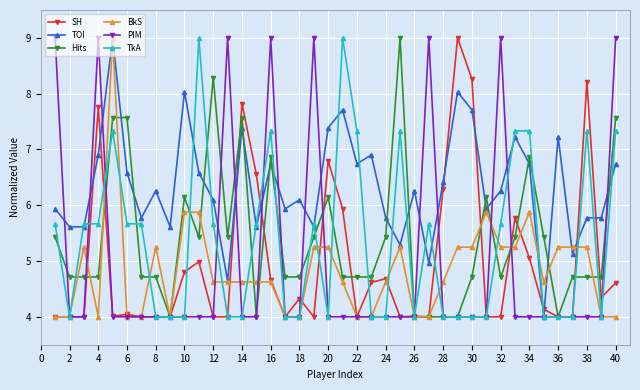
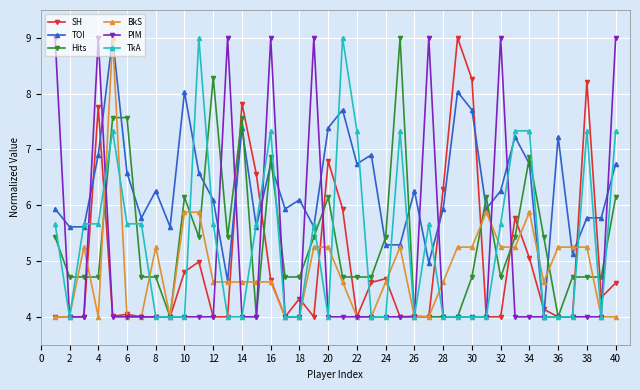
  {
    "SH": {
      "4": 7.8,
      "10": 4.8,
      "14": 7.8,
      "18": 4.3,
      "20": 6.8,
      "24": 4.7,
      "28": 6.3,
      "30": 8.3,
      "32": 4.0,
      "34": 5.1,
      "38": 8.2,
      "40": 4.6
    },
    "TOI": {
      "2": 5.6,
      "4": 6.9,
      "6": 6.6,
      "8": 6.3,
      "10": 8.0,
      "12": 6.1,
      "14": 7.4,
      "16": 6.7,
      "18": 6.1,
      "20": 7.4,
      "22": 6.7,
-     "24": 5.8,
+     "24": 5.3,
      "26": 6.3,
-     "28": 6.4,
+     "28": 5.9,
      "30": 7.7,
      "32": 6.3,
      "34": 6.7,
      "36": 7.2,
      "38": 5.8,
      "40": 6.7
    },
    "Hits": {
      "2": 4.7,
      "4": 4.7,
      "6": 7.6,
      "8": 4.7,
      "10": 6.1,
      "12": 8.3,
      "14": 7.6,
      "16": 6.9,
      "18": 4.7,
      "20": 6.1,
      "22": 4.7,
      "24": 5.4,
      "30": 4.7,
      "32": 4.7,
      "34": 6.9,
      "38": 4.7,
-     "40": 7.6
+     "40": 6.1
    },
    "BkS": {
      "4": 4.0,
      "8": 5.3,
      "10": 5.9,
      "12": 4.6,
      "14": 4.6,
      "20": 5.3,
      "24": 4.6,
      "28": 4.6,
      "30": 5.3,
      "32": 5.3,
      "34": 5.9,
      "36": 5.3,
      "38": 5.3,
      "40": 4.0
    },
    "PIM": {
      "16": 9.0,
      "32": 9.0,
      "34": 4.0,
      "38": 4.0,
      "40": 9.0
    },
    "TkA": {
      "4": 5.7,
      "6": 5.7,
      "12": 5.7,
      "16": 7.3,
      "22": 7.3,
      "32": 5.7,
      "34": 7.3,
      "38": 7.3,
      "40": 7.3
    }
  }
